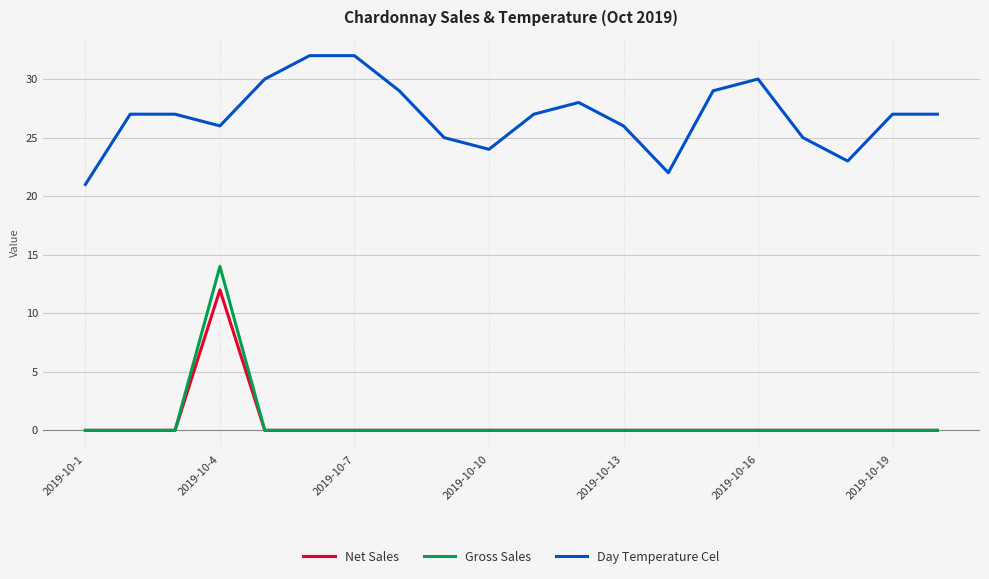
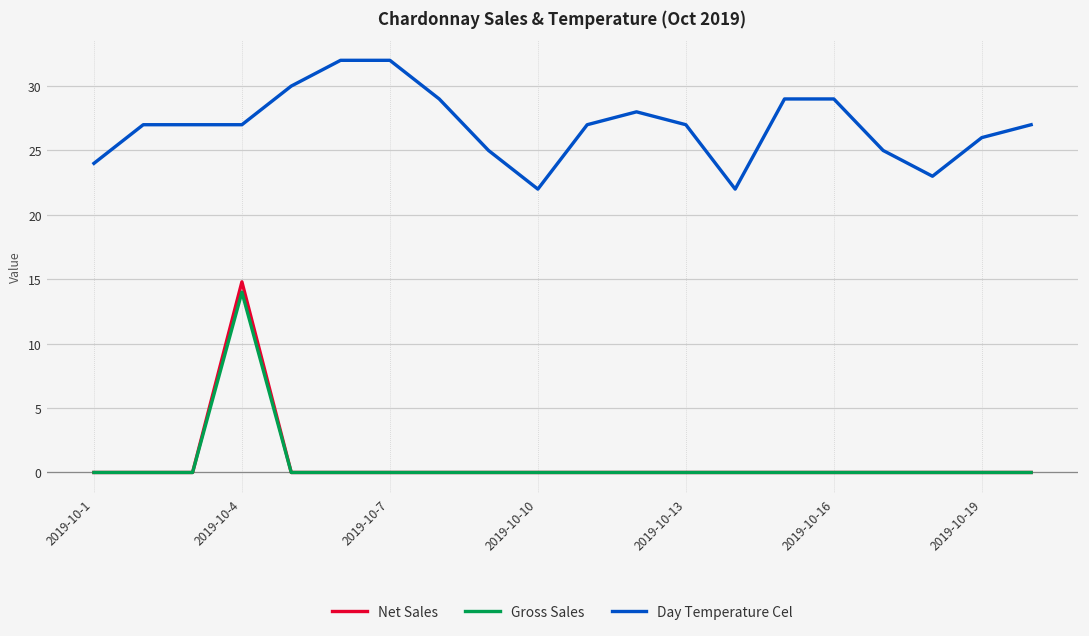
  {
    "Net Sales": {
-     "2019-10-4": 12.0
+     "2019-10-4": 14.8
    },
    "Gross Sales": {
      "2019-10-4": 14.0
    },
    "Day Temperature Cel": {
-     "2019-10-1": 21,
-     "2019-10-4": 26,
+     "2019-10-1": 24,
+     "2019-10-4": 27,
      "2019-10-7": 32,
-     "2019-10-10": 24,
-     "2019-10-13": 26,
-     "2019-10-16": 30,
-     "2019-10-19": 27
+     "2019-10-10": 22,
+     "2019-10-13": 27,
+     "2019-10-16": 29,
+     "2019-10-19": 26
    }
  }
